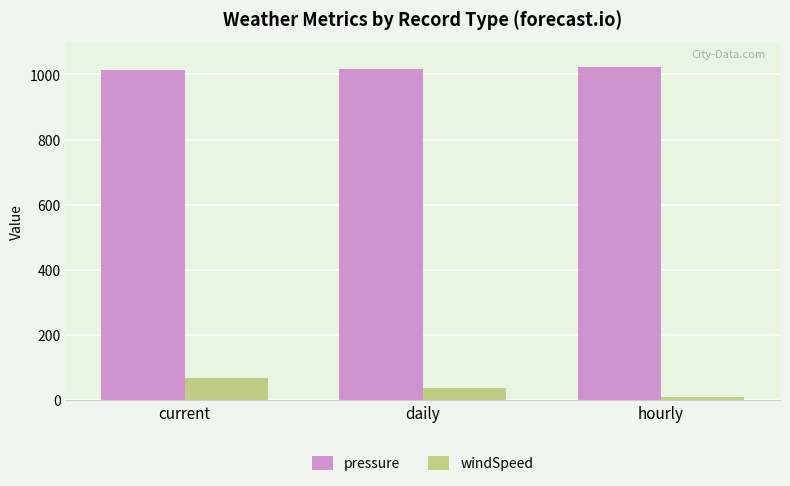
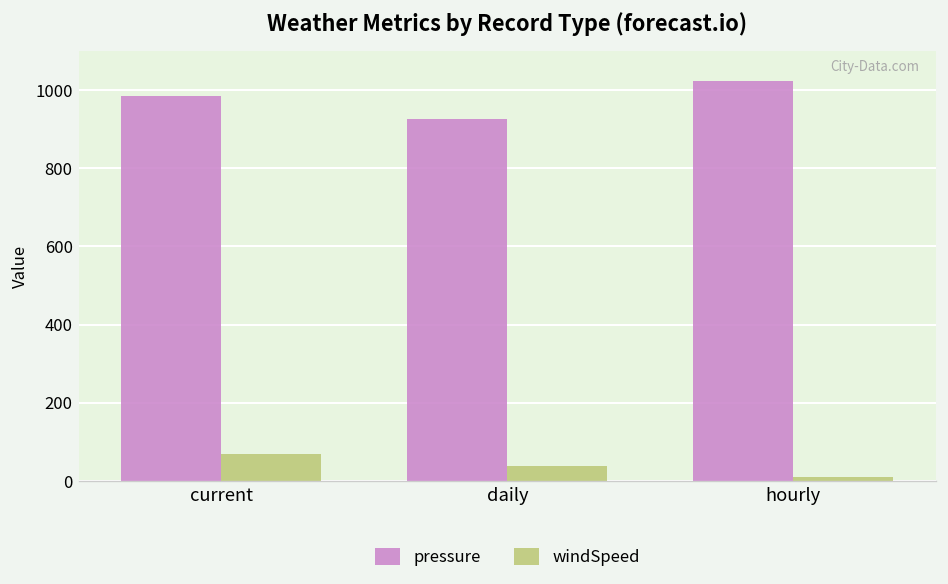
  {
    "pressure": {
-     "current": 1010,
-     "daily": 1020,
+     "current": 980,
+     "daily": 930,
      "hourly": 1020
    },
    "windSpeed": {
      "current": 70,
      "daily": 40,
      "hourly": 10
    }
  }
